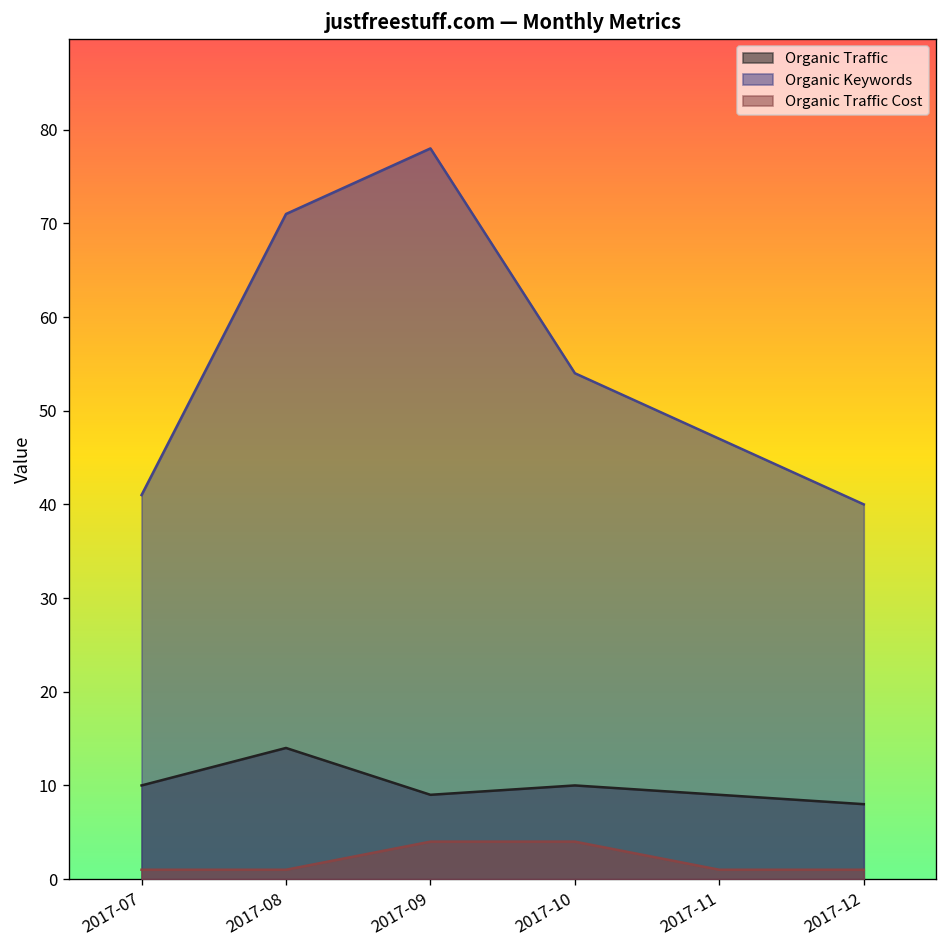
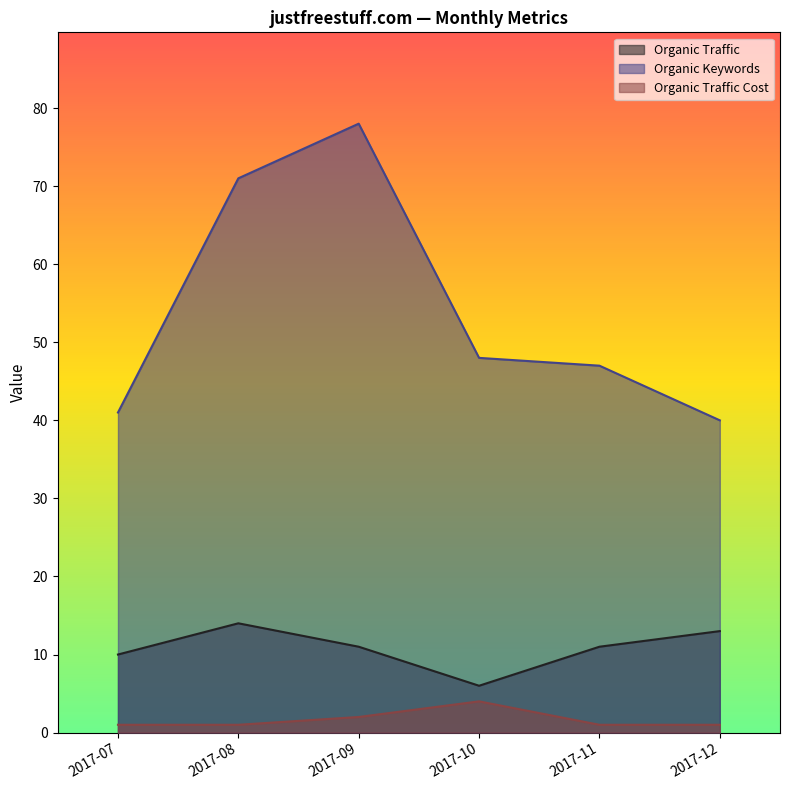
  {
    "Organic Traffic": {
      "2017-07": 10,
      "2017-08": 14,
-     "2017-09": 9,
-     "2017-10": 10,
-     "2017-11": 9,
-     "2017-12": 8
+     "2017-09": 11,
+     "2017-10": 6,
+     "2017-11": 11,
+     "2017-12": 13
    },
    "Organic Keywords": {
      "2017-07": 41,
      "2017-08": 71,
      "2017-09": 78,
-     "2017-10": 54,
+     "2017-10": 48,
      "2017-11": 47,
      "2017-12": 40
    },
    "Organic Traffic Cost": {
      "2017-07": 1,
      "2017-08": 1,
-     "2017-09": 4,
+     "2017-09": 2,
      "2017-10": 4,
      "2017-11": 1,
      "2017-12": 1
    }
  }
